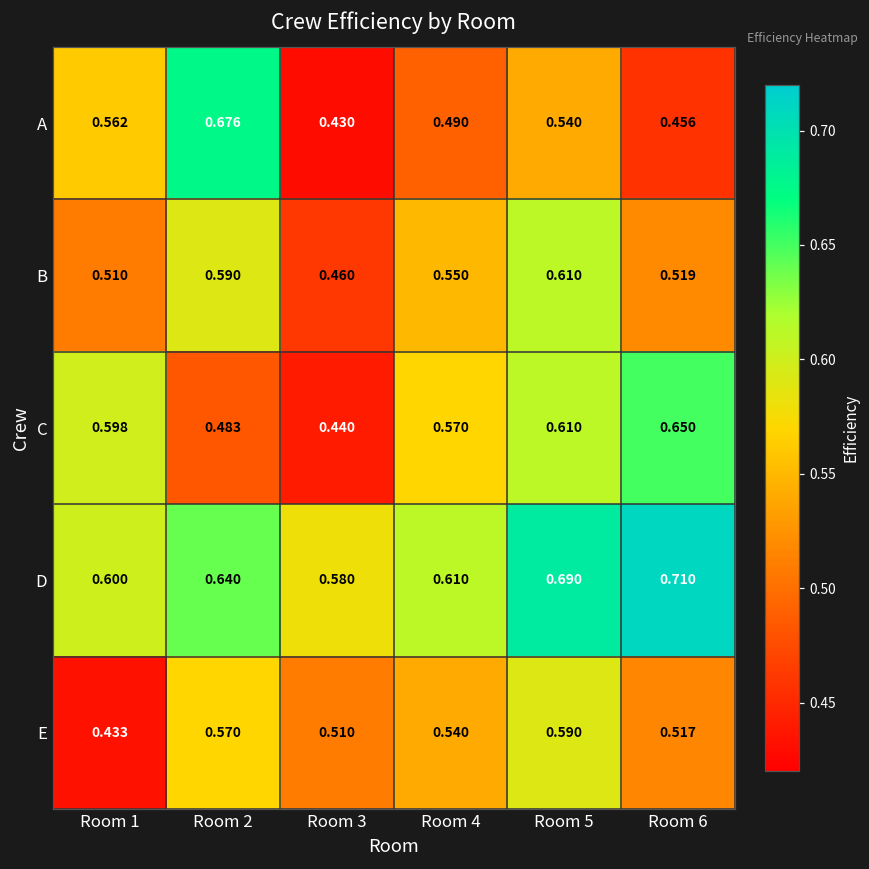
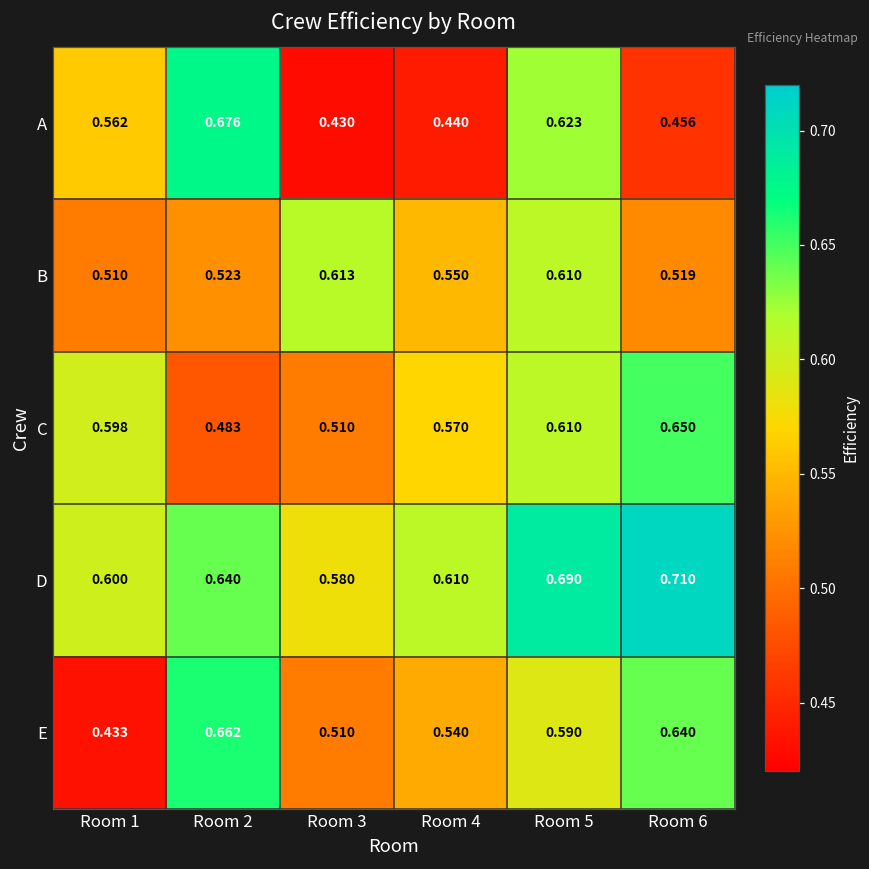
  {
    "A": {
      "Room 1": 0.562,
      "Room 2": 0.676,
      "Room 3": 0.430,
-     "Room 4": 0.490,
-     "Room 5": 0.540,
+     "Room 4": 0.440,
+     "Room 5": 0.623,
      "Room 6": 0.456
    },
    "B": {
      "Room 1": 0.510,
-     "Room 2": 0.590,
-     "Room 3": 0.460,
+     "Room 2": 0.523,
+     "Room 3": 0.613,
      "Room 4": 0.550,
      "Room 5": 0.610,
      "Room 6": 0.519
    },
    "C": {
      "Room 1": 0.598,
      "Room 2": 0.483,
-     "Room 3": 0.440,
+     "Room 3": 0.510,
      "Room 4": 0.570,
      "Room 5": 0.610,
      "Room 6": 0.650
    },
    "D": {
      "Room 1": 0.600,
      "Room 2": 0.640,
      "Room 3": 0.580,
      "Room 4": 0.610,
      "Room 5": 0.690,
      "Room 6": 0.710
    },
    "E": {
      "Room 1": 0.433,
-     "Room 2": 0.570,
+     "Room 2": 0.662,
      "Room 3": 0.510,
      "Room 4": 0.540,
      "Room 5": 0.590,
-     "Room 6": 0.517
+     "Room 6": 0.640
    }
  }
